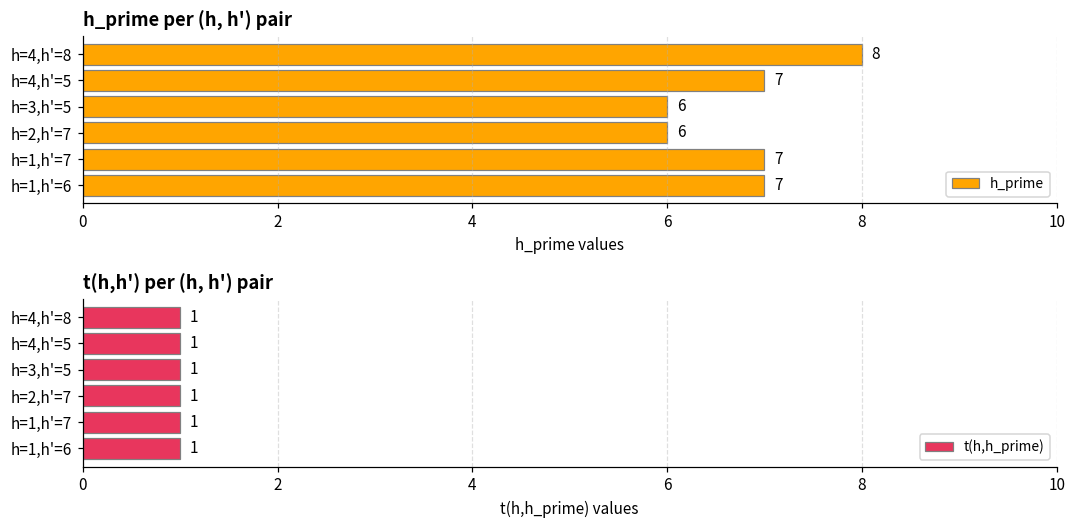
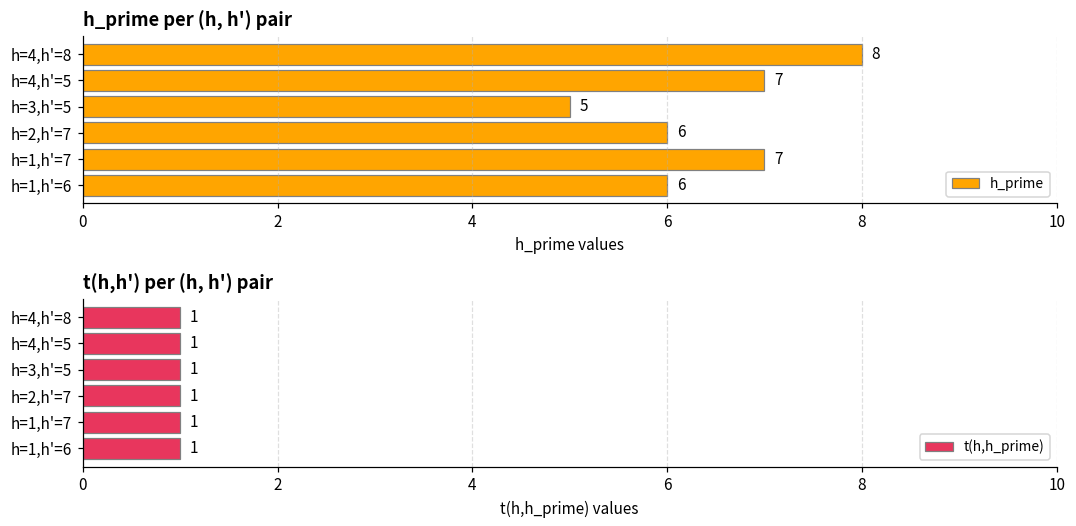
  {
    "h_prime per (h, h') pair": {
      "h=4,h'=8": 8,
      "h=4,h'=5": 7,
-     "h=3,h'=5": 6,
+     "h=3,h'=5": 5,
      "h=2,h'=7": 6,
      "h=1,h'=7": 7,
-     "h=1,h'=6": 7
+     "h=1,h'=6": 6
    },
    "t(h,h') per (h, h') pair": {
      "h=4,h'=8": 1,
      "h=4,h'=5": 1,
      "h=3,h'=5": 1,
      "h=2,h'=7": 1,
      "h=1,h'=7": 1,
      "h=1,h'=6": 1
    }
  }
